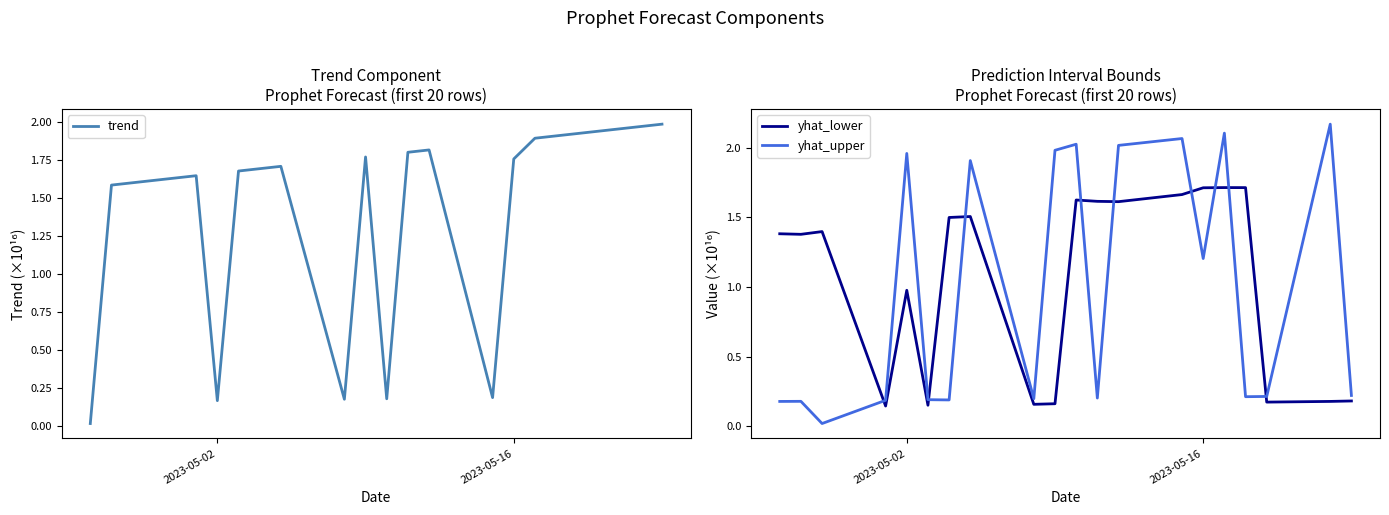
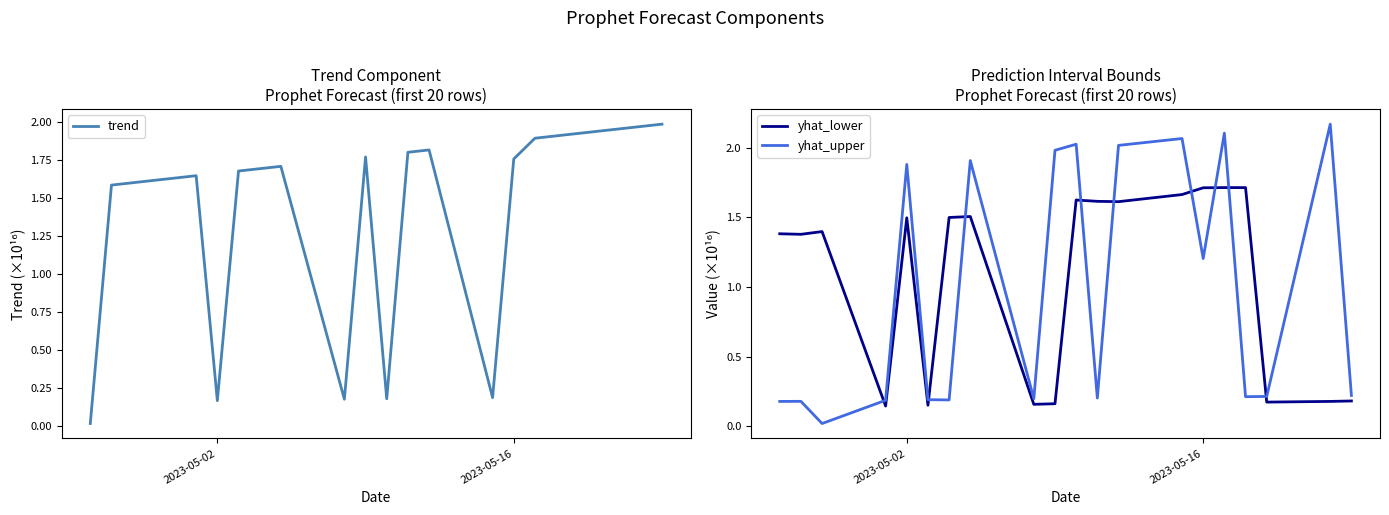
  {
    "Trend Component Prophet Forecast (first 20 rows)": {
      "2023-05-02": 0.17,
      "2023-05-16": 1.76
    },
    "Prediction Interval Bounds Prophet Forecast (first 20 rows)": {
      "yhat_lower": {
-       "2023-05-02": 0.98,
+       "2023-05-02": 1.50,
        "2023-05-16": 1.71
      },
      "yhat_upper": {
-       "2023-05-02": 1.96,
+       "2023-05-02": 1.88,
        "2023-05-16": 1.20
      }
    }
  }
